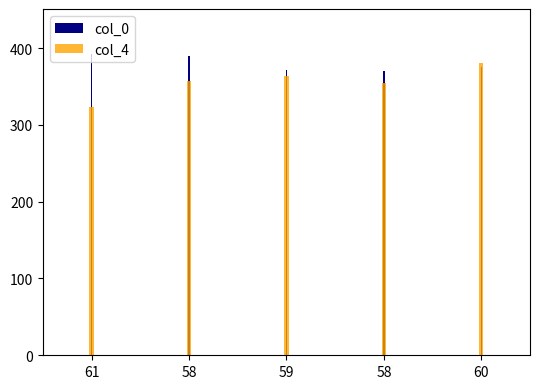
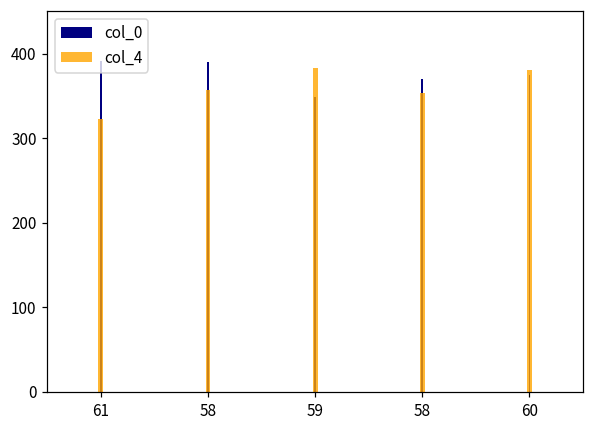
  {
    "col_0": {
-     "59": 370
+     "59": 350
    },
    "col_4": {
      "61": 320,
-     "59": 360,
+     "59": 380,
      "60": 380
    }
  }
